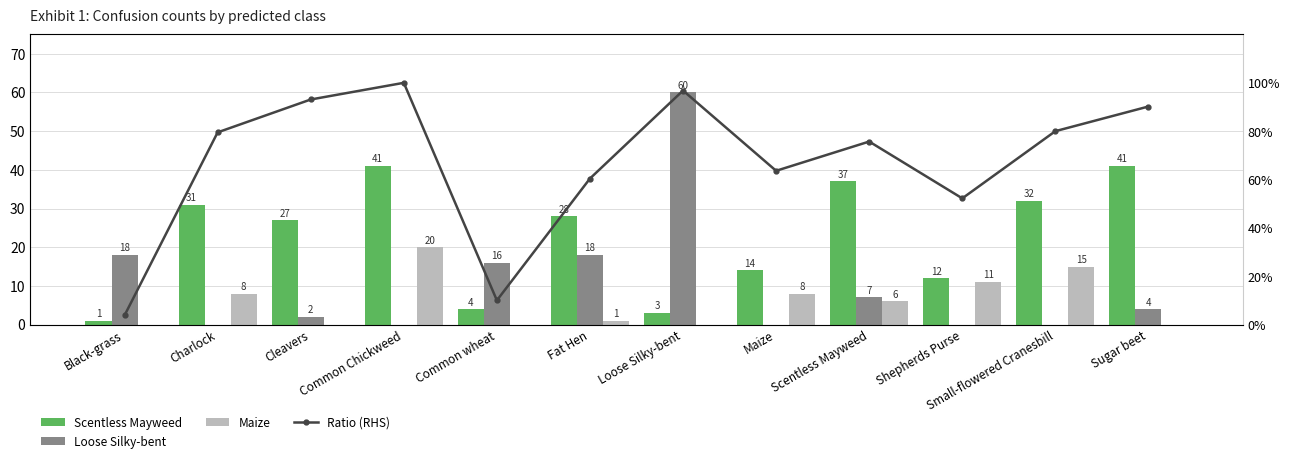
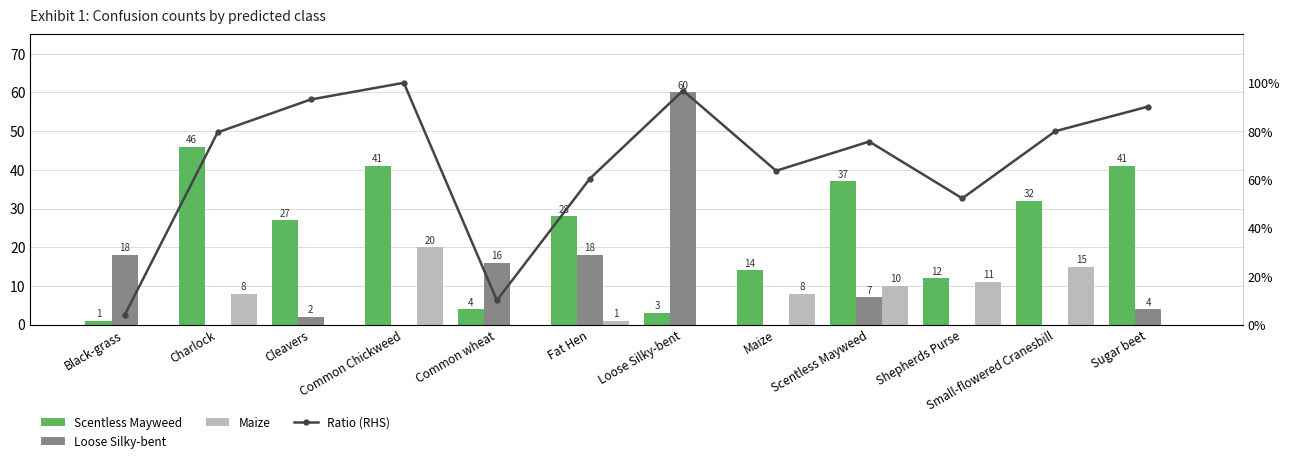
  {
    "Scentless Mayweed": {
      "Black-grass": 1,
-     "Charlock": 31,
+     "Charlock": 46,
      "Cleavers": 27,
      "Common Chickweed": 41,
      "Common wheat": 4,
      "Fat Hen": 28,
      "Loose Silky-bent": 3,
      "Maize": 14,
      "Scentless Mayweed": 37,
      "Shepherds Purse": 12,
      "Small-flowered Cranesbill": 32,
      "Sugar beet": 41
    },
    "Loose Silky-bent": {
      "Black-grass": 18,
      "Cleavers": 2,
      "Common wheat": 16,
      "Fat Hen": 18,
      "Scentless Mayweed": 7,
      "Sugar beet": 4
    },
    "Maize": {
      "Charlock": 8,
      "Common Chickweed": 20,
      "Fat Hen": 1,
      "Maize": 8,
-     "Scentless Mayweed": 6,
+     "Scentless Mayweed": 10,
      "Shepherds Purse": 11,
      "Small-flowered Cranesbill": 15
    }
  }
